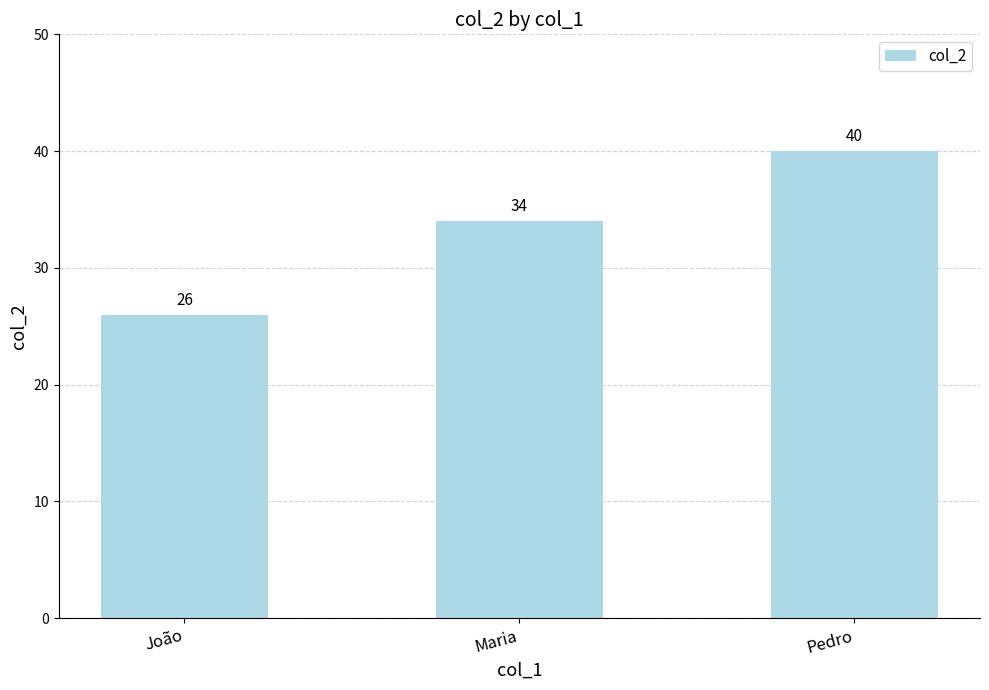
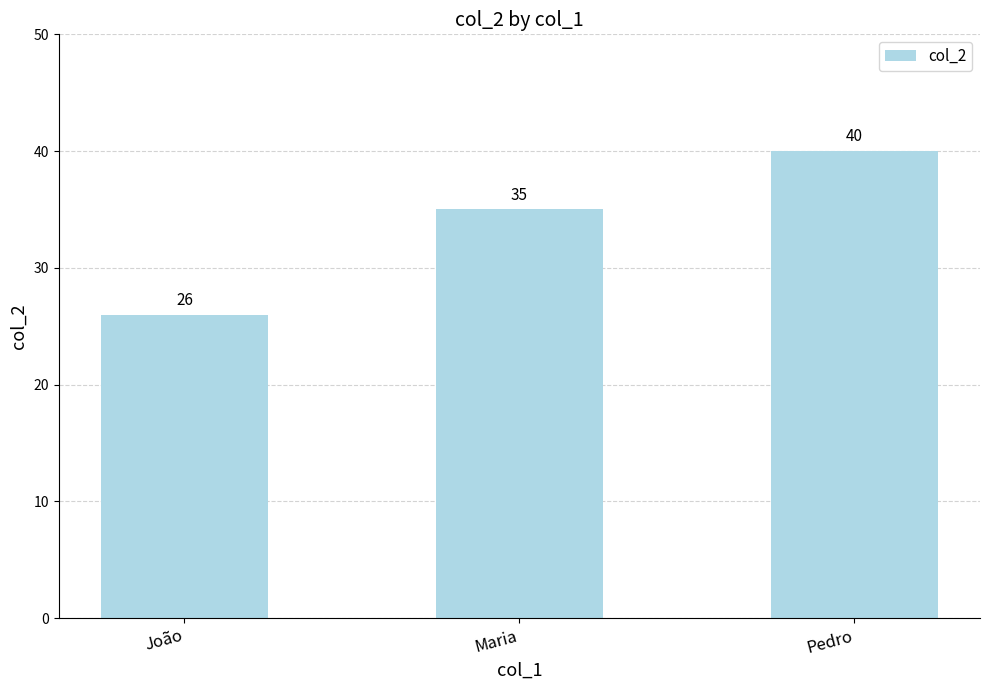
  {
    "João": 26,
-   "Maria": 34,
+   "Maria": 35,
    "Pedro": 40
  }
